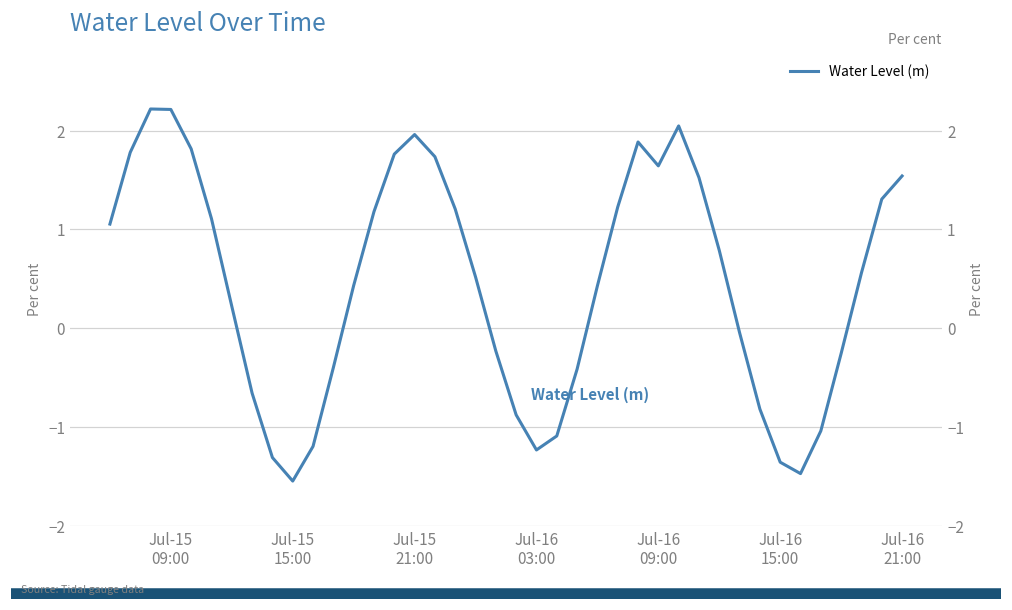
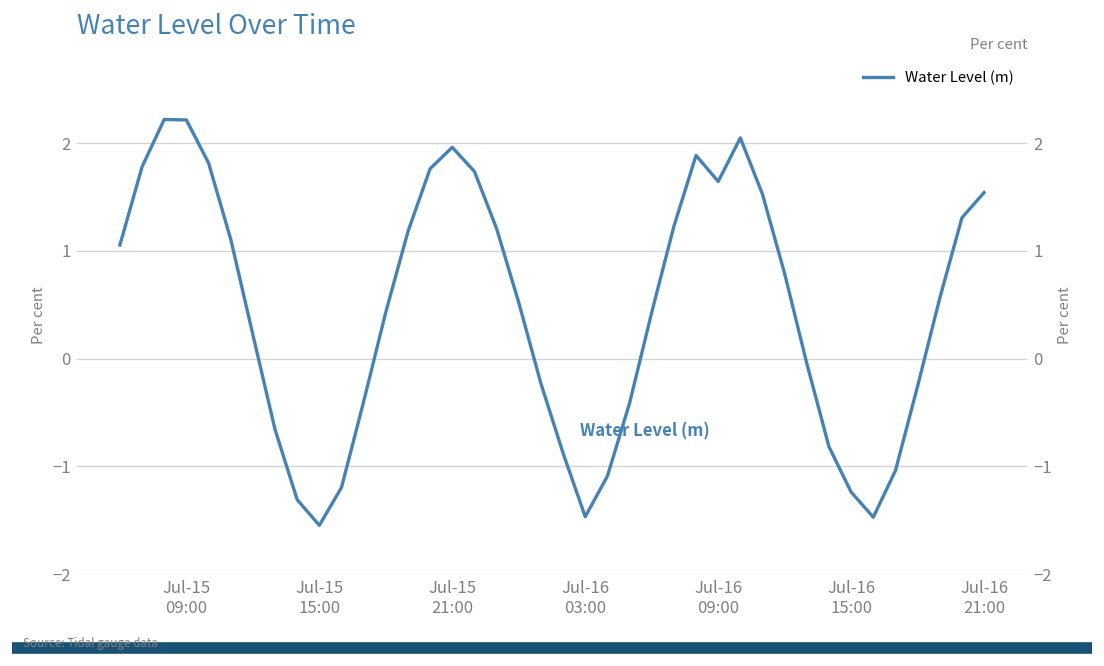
  {
    "Jul-15 09:00": 2.2,
    "Jul-15 15:00": -1.5,
    "Jul-15 21:00": 2.0,
-   "Jul-16 03:00": -1.2,
+   "Jul-16 03:00": -1.5,
    "Jul-16 09:00": 1.6,
-   "Jul-16 15:00": -1.4,
+   "Jul-16 15:00": -1.2,
    "Jul-16 21:00": 1.5
  }
